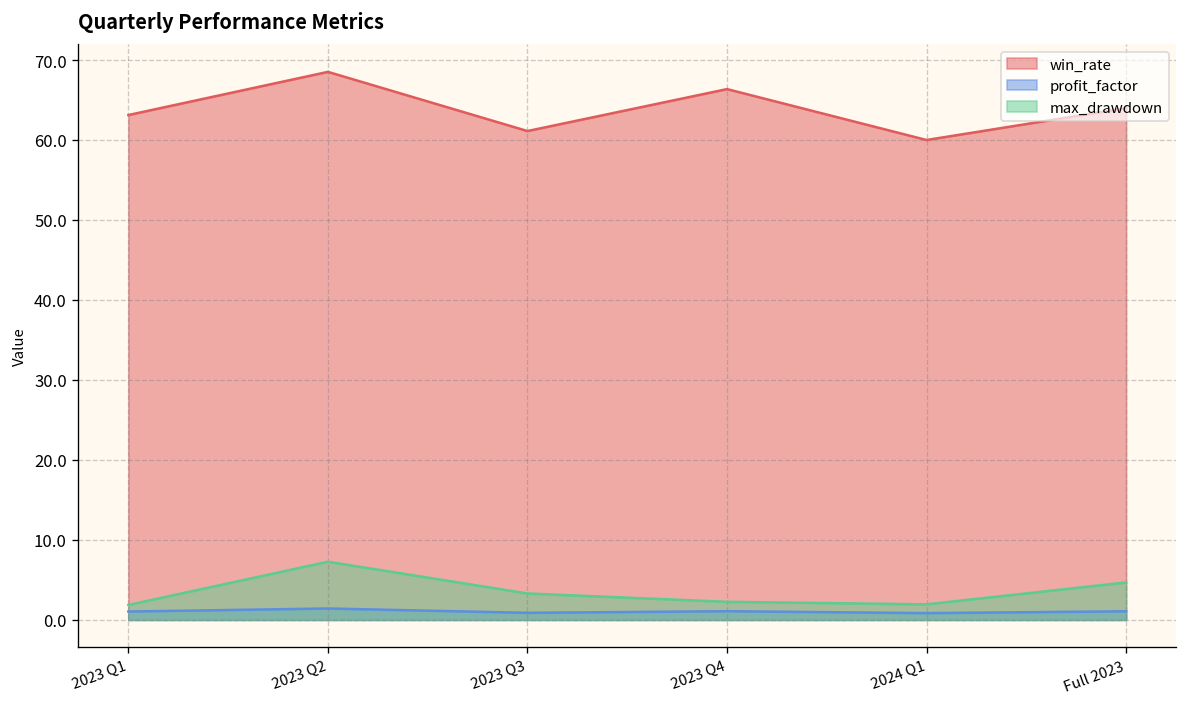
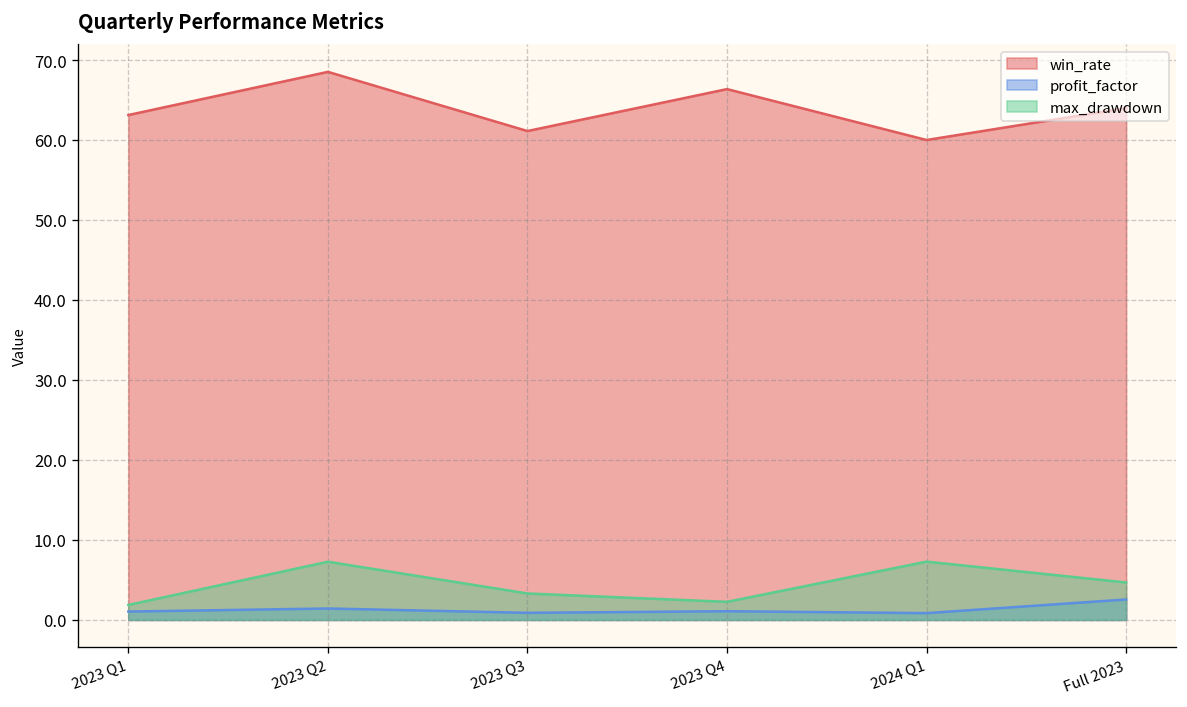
  {
    "win_rate": {
      "2023 Q1": 63,
      "2023 Q2": 69,
      "2023 Q3": 61,
      "2023 Q4": 66,
      "2024 Q1": 60
    },
    "profit_factor": {
      "2023 Q1": 1,
      "2023 Q2": 1,
      "2023 Q3": 1,
      "2023 Q4": 1,
      "2024 Q1": 1,
-     "Full 2023": 1
+     "Full 2023": 3
    },
    "max_drawdown": {
      "2023 Q1": 2,
      "2023 Q2": 7,
      "2023 Q3": 3,
      "2023 Q4": 2,
-     "2024 Q1": 2,
+     "2024 Q1": 7,
      "Full 2023": 5
    }
  }
